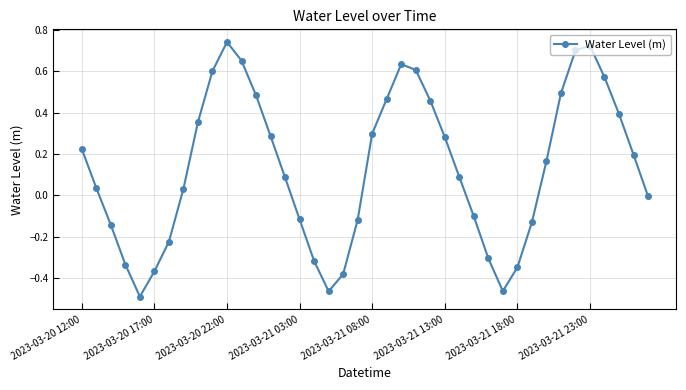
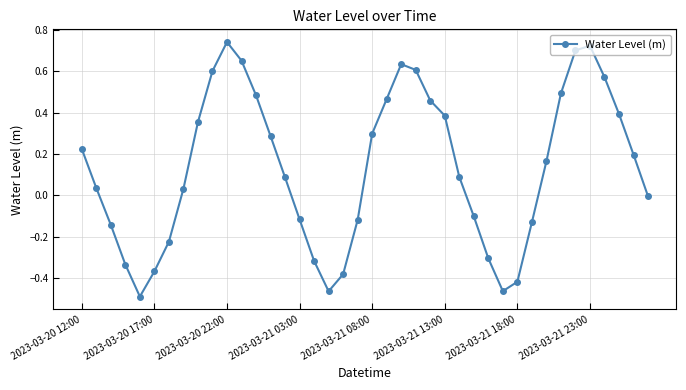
  {
    "2023-03-20 12:00": 0.22,
    "2023-03-20 17:00": -0.37,
    "2023-03-20 22:00": 0.74,
    "2023-03-21 03:00": -0.12,
    "2023-03-21 08:00": 0.30,
-   "2023-03-21 13:00": 0.28,
-   "2023-03-21 18:00": -0.35
+   "2023-03-21 13:00": 0.39,
+   "2023-03-21 18:00": -0.42
  }
